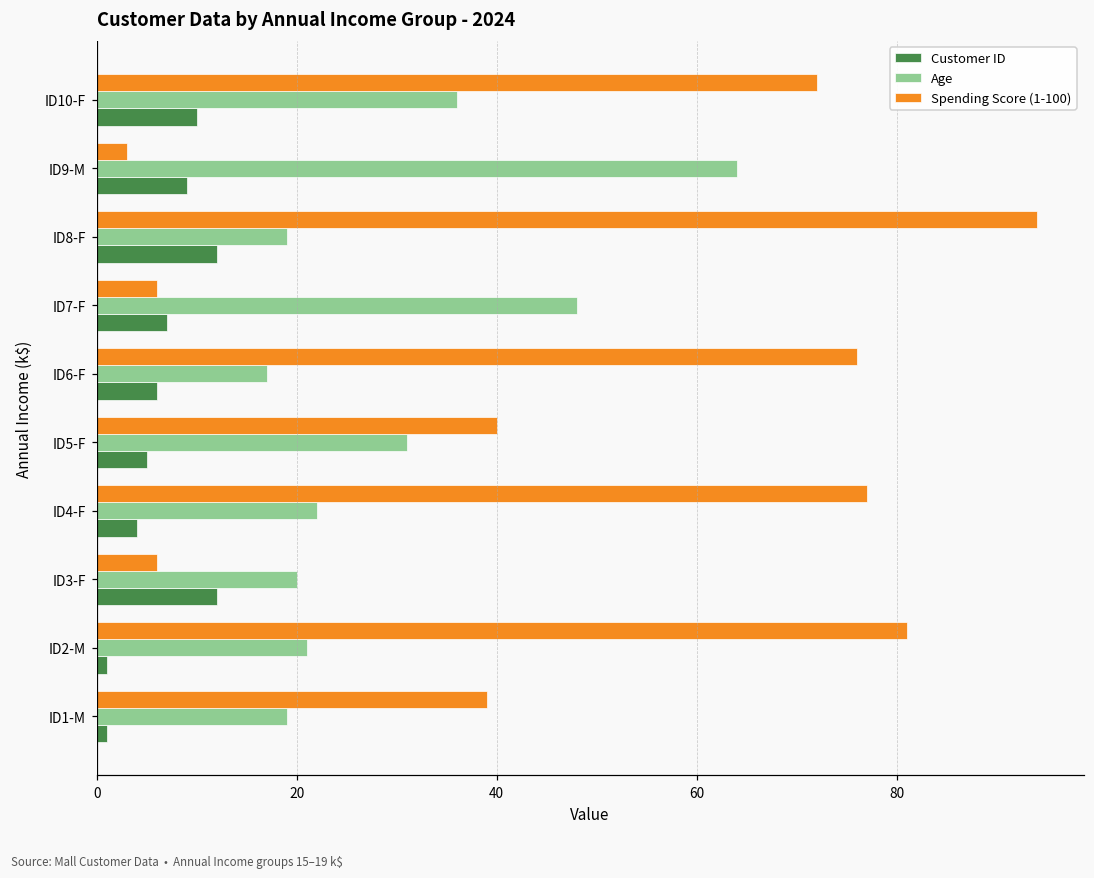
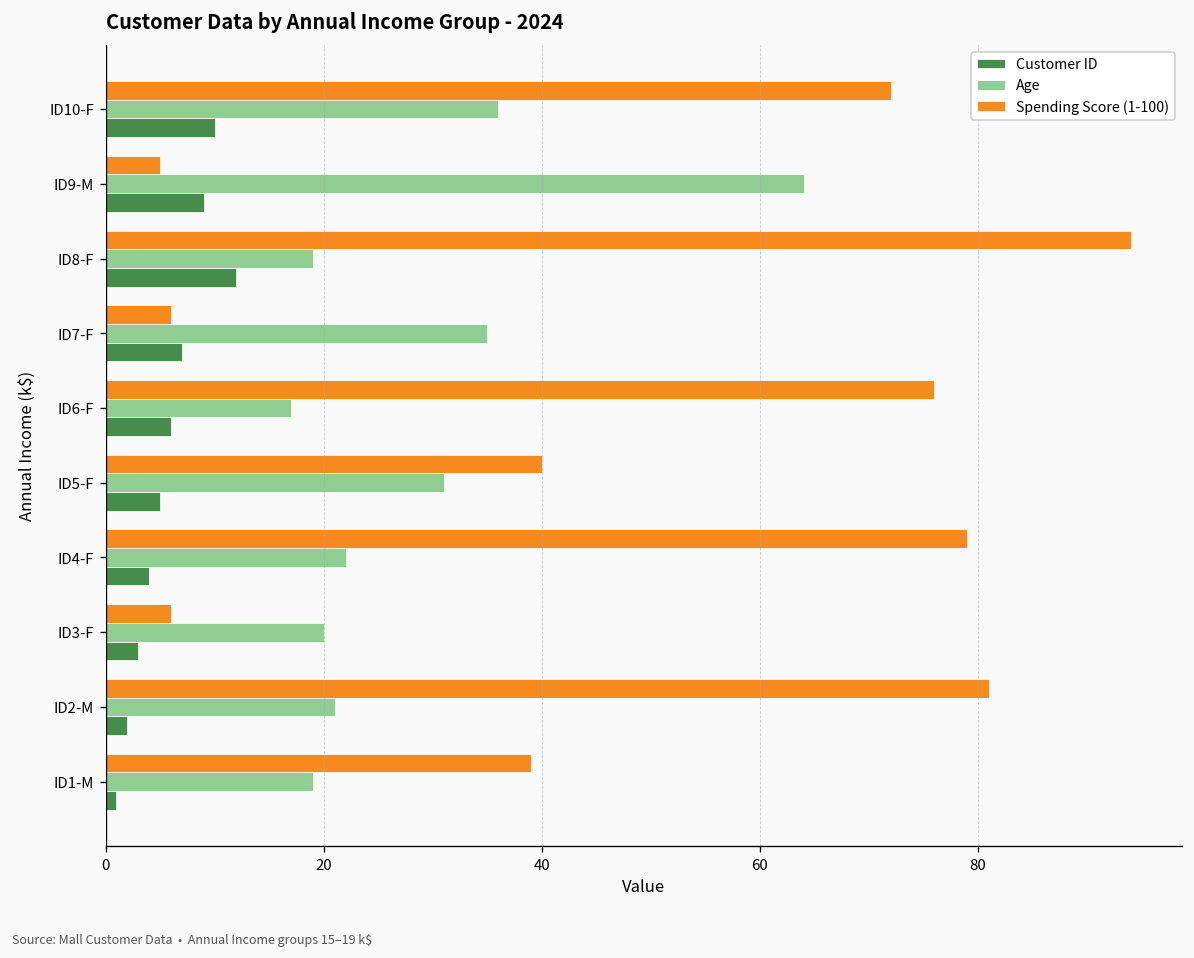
  {
    "Customer ID": {
      "ID10-F": 10,
      "ID9-M": 9,
      "ID8-F": 12,
      "ID7-F": 7,
      "ID6-F": 6,
      "ID5-F": 5,
      "ID4-F": 4,
-     "ID3-F": 12,
-     "ID2-M": 1,
+     "ID3-F": 3,
+     "ID2-M": 2,
      "ID1-M": 1
    },
    "Age": {
      "ID10-F": 36,
      "ID9-M": 64,
      "ID8-F": 19,
-     "ID7-F": 48,
+     "ID7-F": 35,
      "ID6-F": 17,
      "ID5-F": 31,
      "ID4-F": 22,
      "ID3-F": 20,
      "ID2-M": 21,
      "ID1-M": 19
    },
    "Spending Score (1-100)": {
      "ID10-F": 72,
-     "ID9-M": 3,
+     "ID9-M": 5,
      "ID8-F": 94,
      "ID7-F": 6,
      "ID6-F": 76,
      "ID5-F": 40,
-     "ID4-F": 77,
+     "ID4-F": 79,
      "ID3-F": 6,
      "ID2-M": 81,
      "ID1-M": 39
    }
  }
